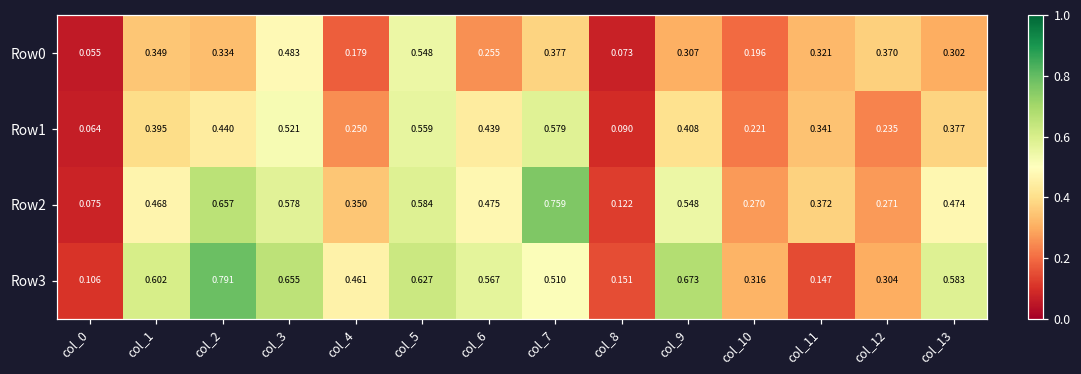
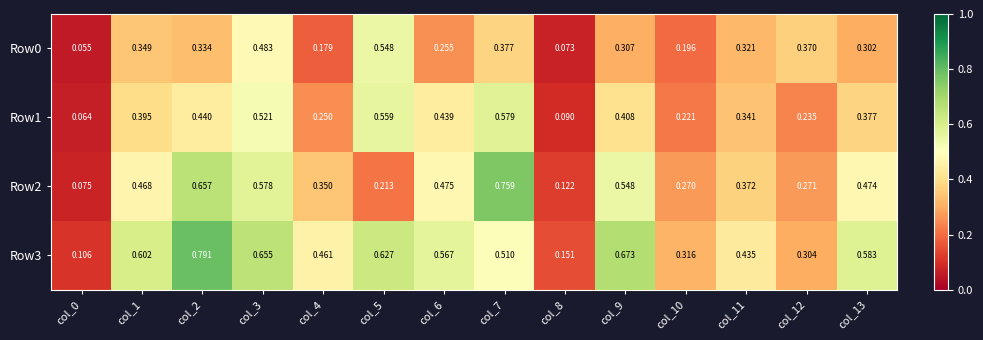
  {
    "Row0": {
      "col_0": 0.055,
      "col_1": 0.349,
      "col_2": 0.334,
      "col_3": 0.483,
      "col_4": 0.179,
      "col_5": 0.548,
      "col_6": 0.255,
      "col_7": 0.377,
      "col_8": 0.073,
      "col_9": 0.307,
      "col_10": 0.196,
      "col_11": 0.321,
      "col_12": 0.370,
      "col_13": 0.302
    },
    "Row1": {
      "col_0": 0.064,
      "col_1": 0.395,
      "col_2": 0.440,
      "col_3": 0.521,
      "col_4": 0.250,
      "col_5": 0.559,
      "col_6": 0.439,
      "col_7": 0.579,
      "col_8": 0.090,
      "col_9": 0.408,
      "col_10": 0.221,
      "col_11": 0.341,
      "col_12": 0.235,
      "col_13": 0.377
    },
    "Row2": {
      "col_0": 0.075,
      "col_1": 0.468,
      "col_2": 0.657,
      "col_3": 0.578,
      "col_4": 0.350,
-     "col_5": 0.584,
+     "col_5": 0.213,
      "col_6": 0.475,
      "col_7": 0.759,
      "col_8": 0.122,
      "col_9": 0.548,
      "col_10": 0.270,
      "col_11": 0.372,
      "col_12": 0.271,
      "col_13": 0.474
    },
    "Row3": {
      "col_0": 0.106,
      "col_1": 0.602,
      "col_2": 0.791,
      "col_3": 0.655,
      "col_4": 0.461,
      "col_5": 0.627,
      "col_6": 0.567,
      "col_7": 0.510,
      "col_8": 0.151,
      "col_9": 0.673,
      "col_10": 0.316,
-     "col_11": 0.147,
+     "col_11": 0.435,
      "col_12": 0.304,
      "col_13": 0.583
    }
  }
